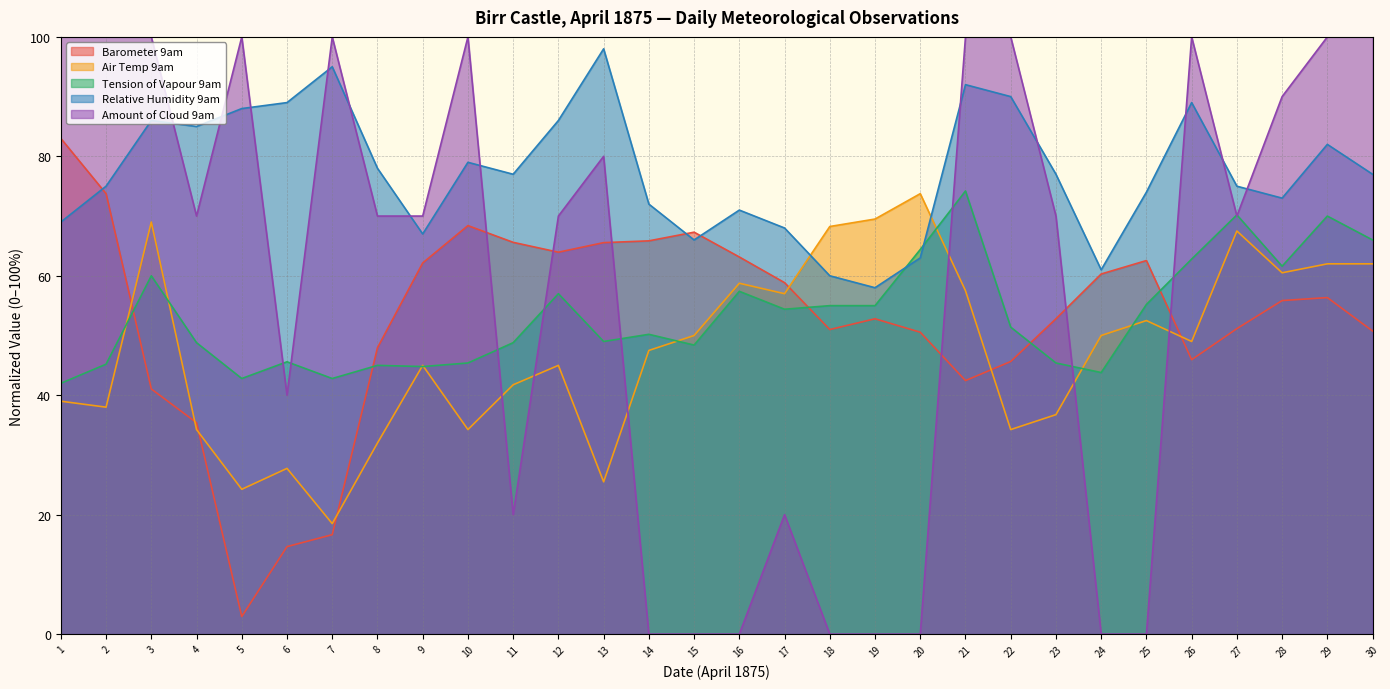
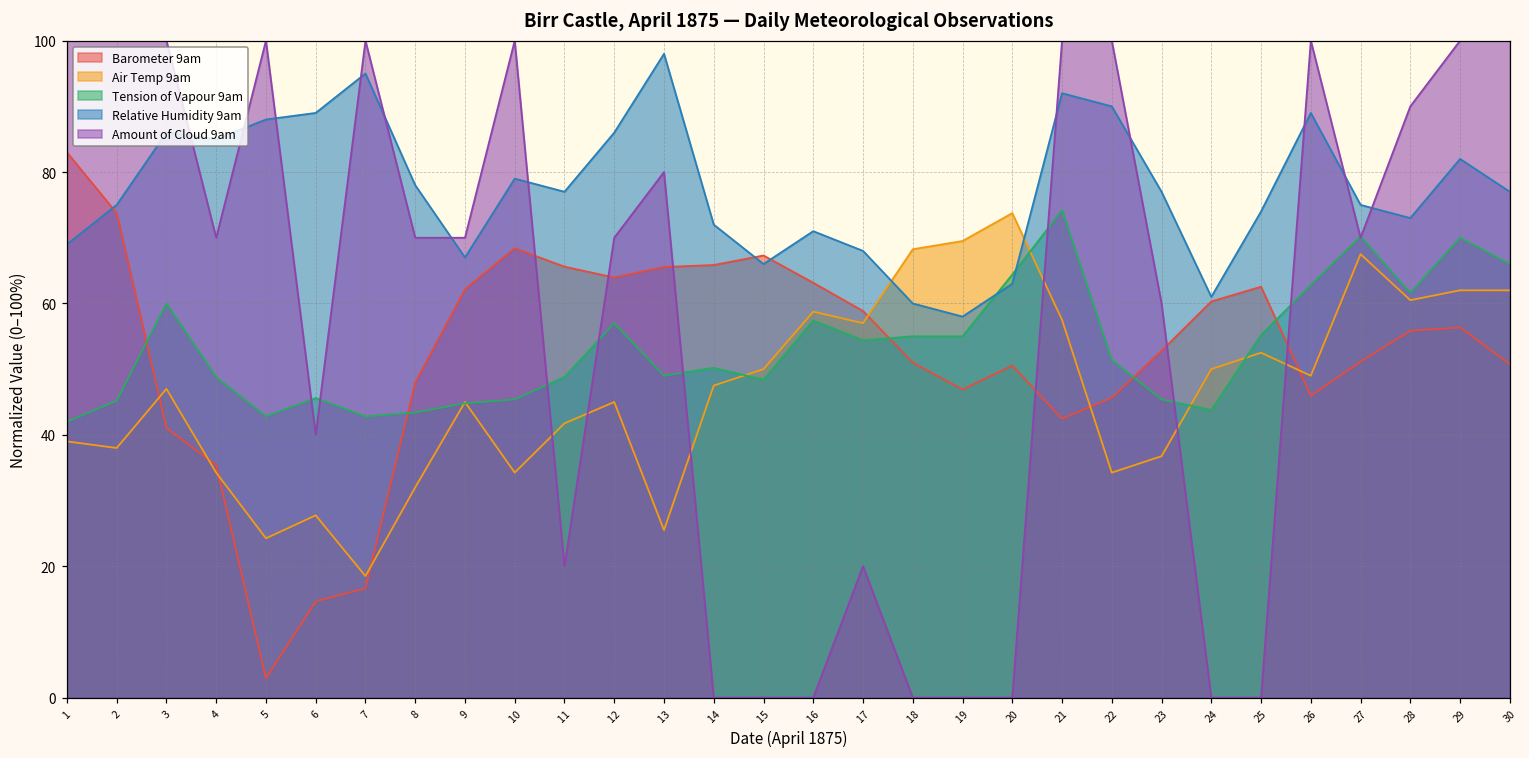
  {
    "Barometer 9am": {
      "1": 83,
      "2": 74,
      "3": 41,
      "4": 35,
      "5": 3,
      "6": 15,
      "7": 17,
      "8": 48,
      "9": 62,
      "10": 68,
      "11": 66,
      "12": 64,
      "13": 66,
      "14": 66,
      "15": 67,
      "16": 63,
      "17": 59,
      "18": 51,
-     "19": 53,
+     "19": 47,
      "20": 51,
      "21": 42,
      "22": 46,
      "23": 53,
      "24": 60,
      "25": 63,
      "26": 46,
      "27": 51,
      "28": 56,
      "29": 56,
      "30": 51
    },
    "Air Temp 9am": {
      "1": 39,
      "2": 38,
-     "3": 69,
+     "3": 47,
      "4": 34,
      "5": 24,
      "6": 28,
      "7": 18,
      "8": 32,
      "10": 34,
      "11": 42,
      "12": 45,
      "13": 26,
      "14": 48,
      "15": 50,
      "16": 59,
      "17": 57,
      "18": 68,
      "19": 69,
      "20": 74,
      "21": 58,
      "22": 34,
      "23": 37,
      "24": 50,
      "25": 53,
      "26": 49,
      "27": 68,
      "28": 61,
      "29": 62,
      "30": 62
    },
    "Tension of Vapour 9am": {
      "1": 42,
      "2": 45,
      "3": 60,
      "4": 49,
      "5": 43,
      "6": 46,
      "7": 43,
-     "8": 45,
+     "8": 43,
      "10": 45,
      "11": 49,
      "12": 57,
      "13": 49,
      "14": 50,
      "15": 48,
      "16": 57,
      "17": 54,
      "18": 55,
      "19": 55,
      "20": 64,
      "21": 74,
      "22": 51,
      "23": 45,
      "24": 44,
      "25": 55,
      "26": 63,
      "28": 62,
      "29": 70,
      "30": 66
    },
    "Relative Humidity 9am": {
      "1": 69,
      "2": 75,
      "4": 85,
      "5": 88,
      "6": 89,
      "7": 95,
      "8": 78,
      "9": 67,
      "10": 79,
      "11": 77,
      "12": 86,
      "13": 98,
      "14": 72,
      "15": 66,
      "16": 71,
      "17": 68,
      "18": 60,
      "19": 58,
      "20": 63,
      "21": 92,
      "22": 90,
      "23": 77,
      "24": 61,
      "25": 74,
      "26": 89,
      "27": 75,
      "28": 73,
      "29": 82,
      "30": 77
    },
    "Amount of Cloud 9am": {
      "1": 100,
      "2": 100,
      "3": 100,
      "4": 70,
      "5": 100,
      "6": 40,
      "7": 100,
      "8": 70,
      "9": 70,
      "10": 100,
      "11": 20,
      "12": 70,
      "13": 80,
      "14": 0,
      "15": 0,
      "16": 0,
      "17": 20,
      "18": 0,
      "19": 0,
      "20": 0,
      "21": 100,
      "22": 100,
-     "23": 70,
+     "23": 60,
      "24": 0,
      "25": 0,
      "26": 100,
      "28": 90,
      "29": 100,
      "30": 100
    }
  }
